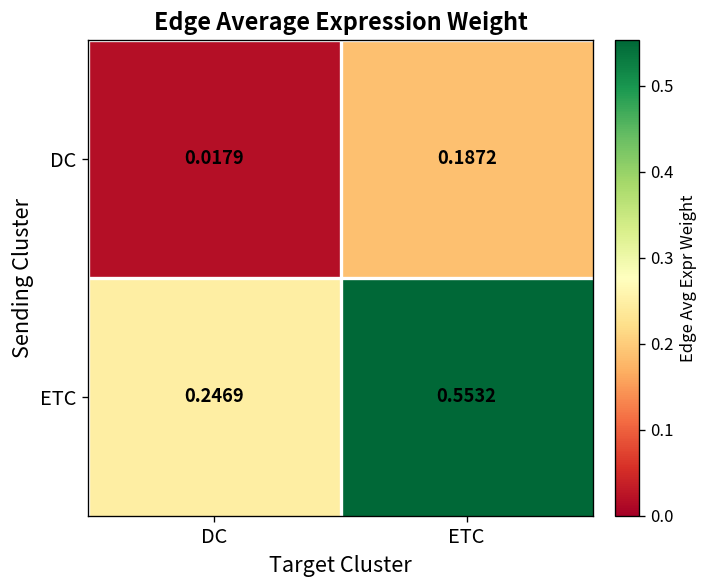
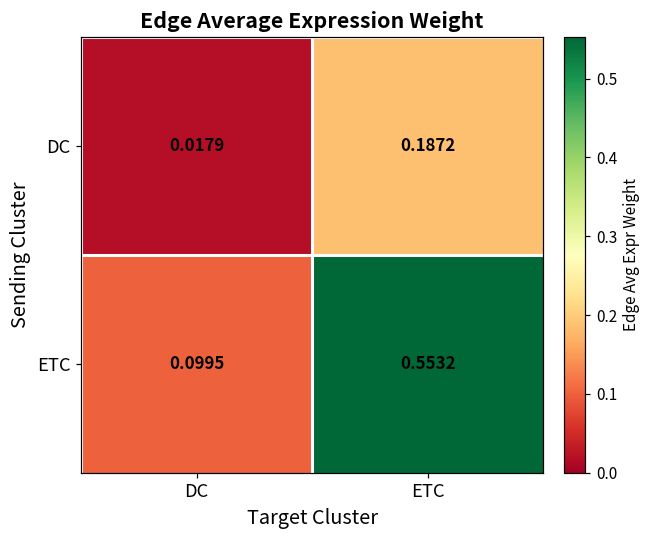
  {
    "DC": {
      "DC": 0.0179,
      "ETC": 0.1872
    },
    "ETC": {
-     "DC": 0.2469,
+     "DC": 0.0995,
      "ETC": 0.5532
    }
  }
